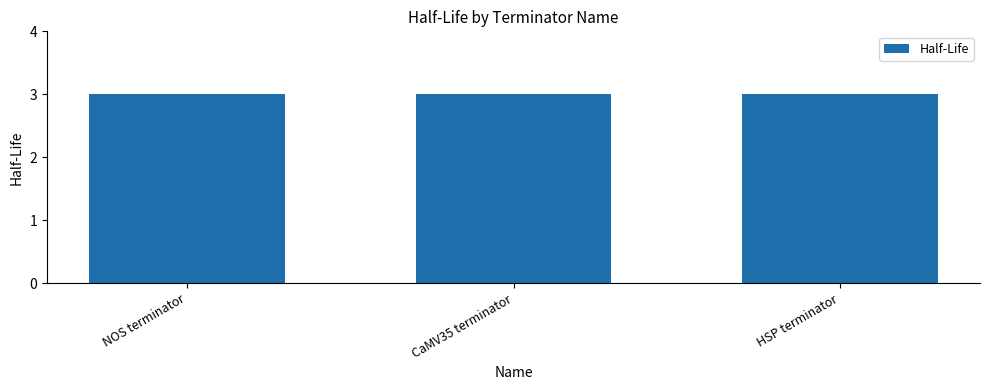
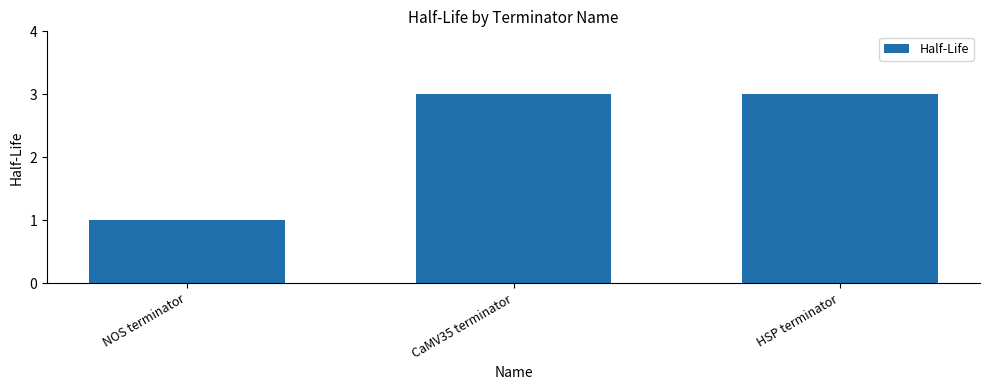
  {
-   "NOS terminator": 3,
+   "NOS terminator": 1,
    "CaMV35 terminator": 3,
    "HSP terminator": 3
  }
